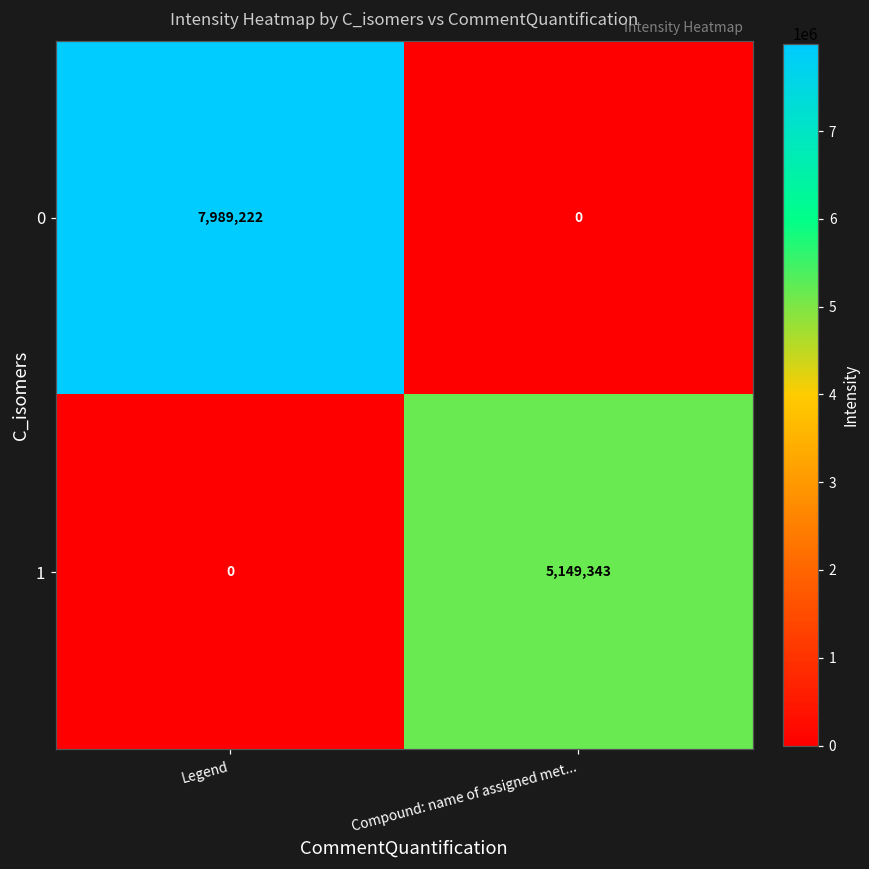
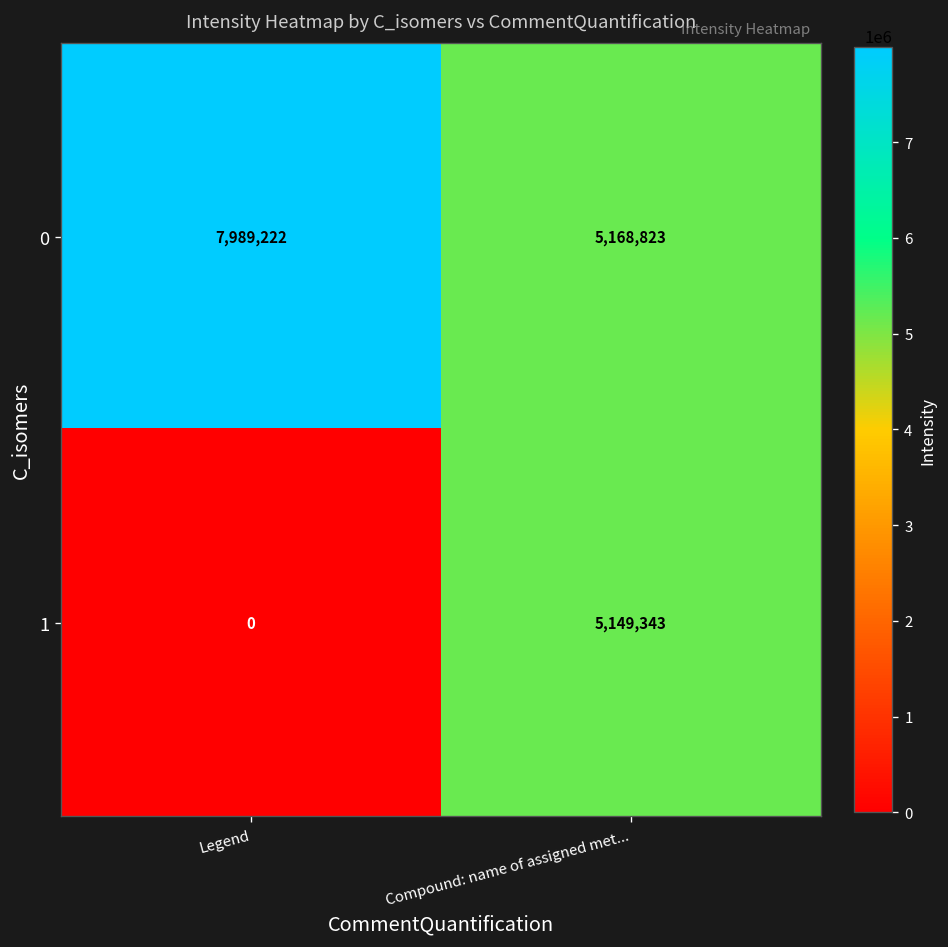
  {
    "0": {
      "Legend": "7,989,222",
-     "Compound: name of assigned met...": "0"
+     "Compound: name of assigned met...": "5,168,823"
    },
    "1": {
      "Legend": "0",
      "Compound: name of assigned met...": "5,149,343"
    }
  }
